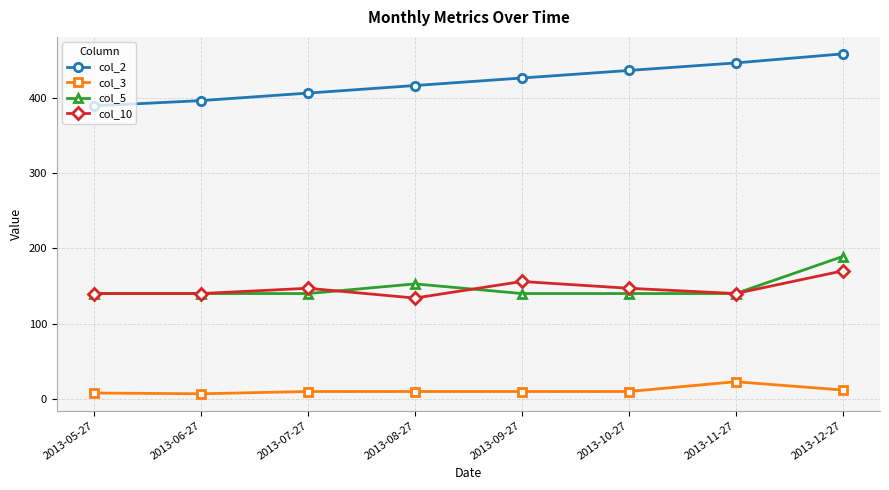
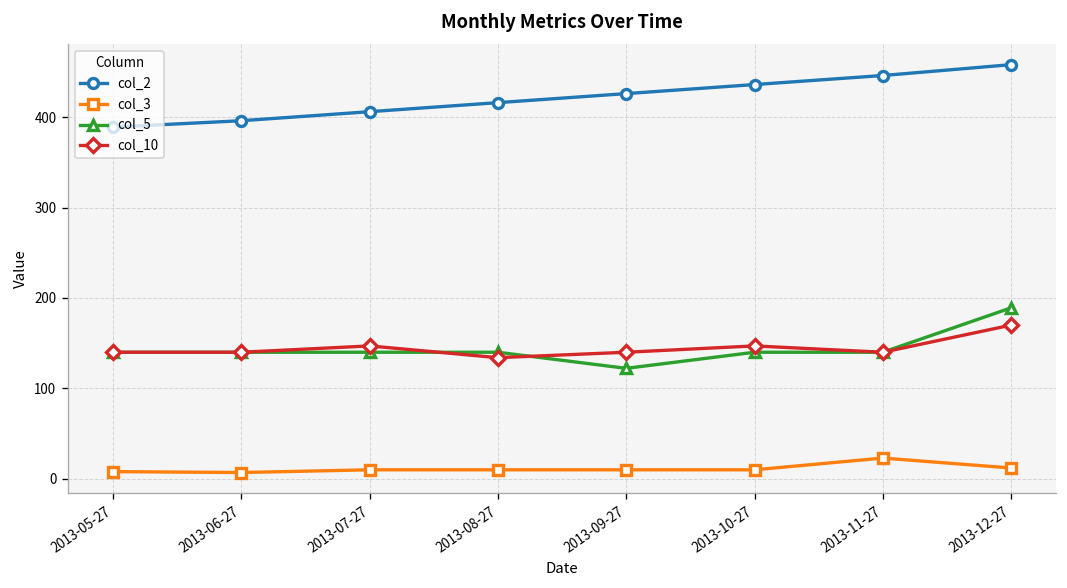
  {
    "col_2": {
      "2013-06-27": 400,
      "2013-07-27": 410,
      "2013-08-27": 420,
      "2013-09-27": 430,
      "2013-10-27": 440,
      "2013-11-27": 450,
      "2013-12-27": 460
    },
    "col_3": {
      "2013-05-27": 10,
      "2013-06-27": 10,
      "2013-07-27": 10,
      "2013-08-27": 10,
      "2013-09-27": 10,
      "2013-10-27": 10,
      "2013-11-27": 20,
      "2013-12-27": 10
    },
    "col_5": {
      "2013-07-27": 140,
-     "2013-08-27": 150,
-     "2013-09-27": 140,
+     "2013-08-27": 140,
+     "2013-09-27": 120,
      "2013-10-27": 140,
      "2013-12-27": 190
    },
    "col_10": {
      "2013-07-27": 150,
      "2013-08-27": 130,
-     "2013-09-27": 160,
+     "2013-09-27": 140,
      "2013-10-27": 150,
      "2013-12-27": 170
    }
  }
